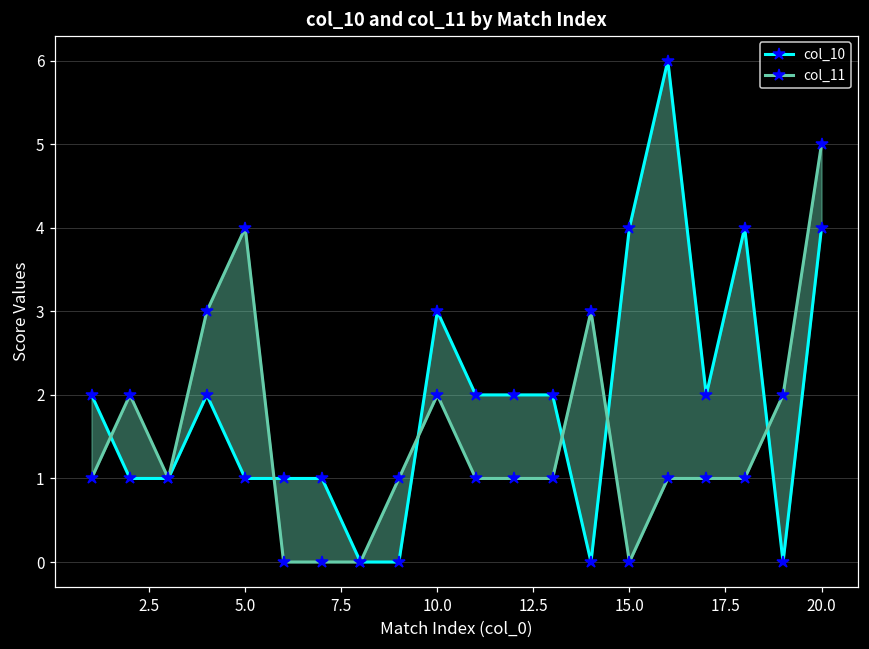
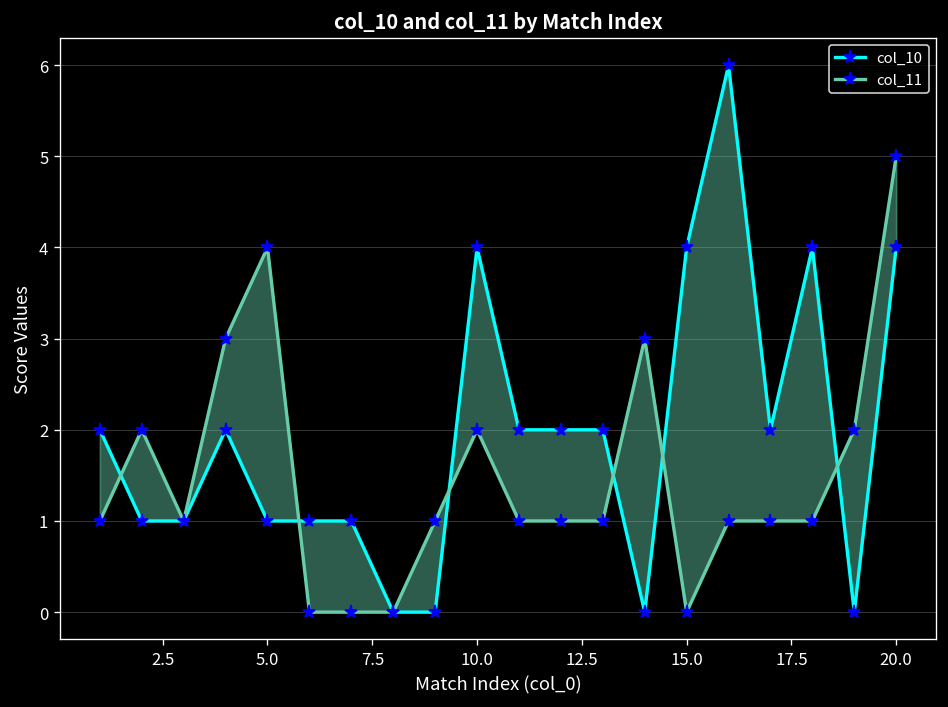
  {
    "col_10": {
      "5.0": 1,
-     "10.0": 3,
+     "10.0": 4,
      "20.0": 4
    }
  }
